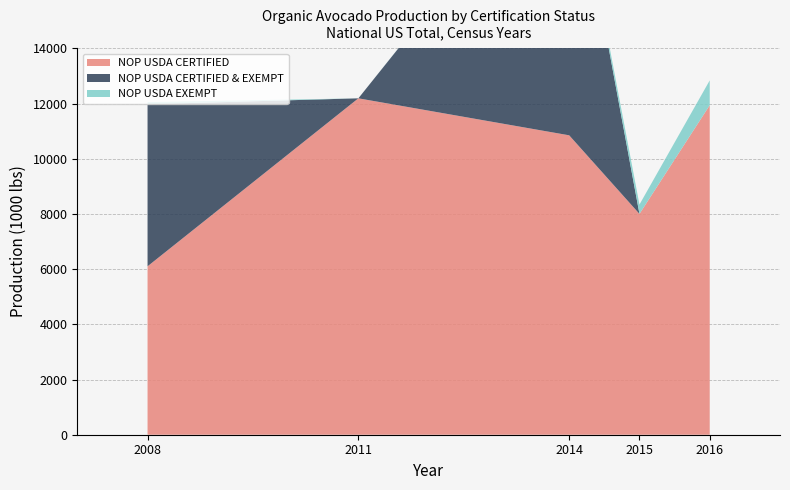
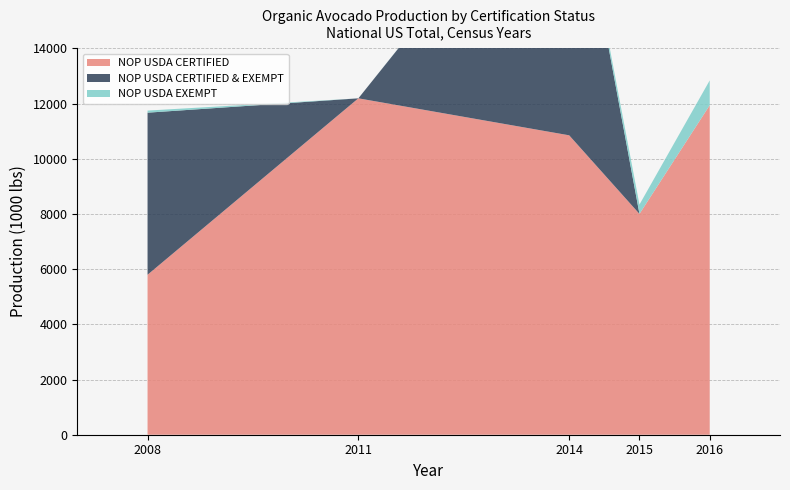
  {
    "NOP USDA CERTIFIED": {
-     "2008": 6100,
+     "2008": 5800,
      "2014": 10800
    },
    "NOP USDA EXEMPT": {
      "2015": 300,
      "2016": 900
    }
  }
